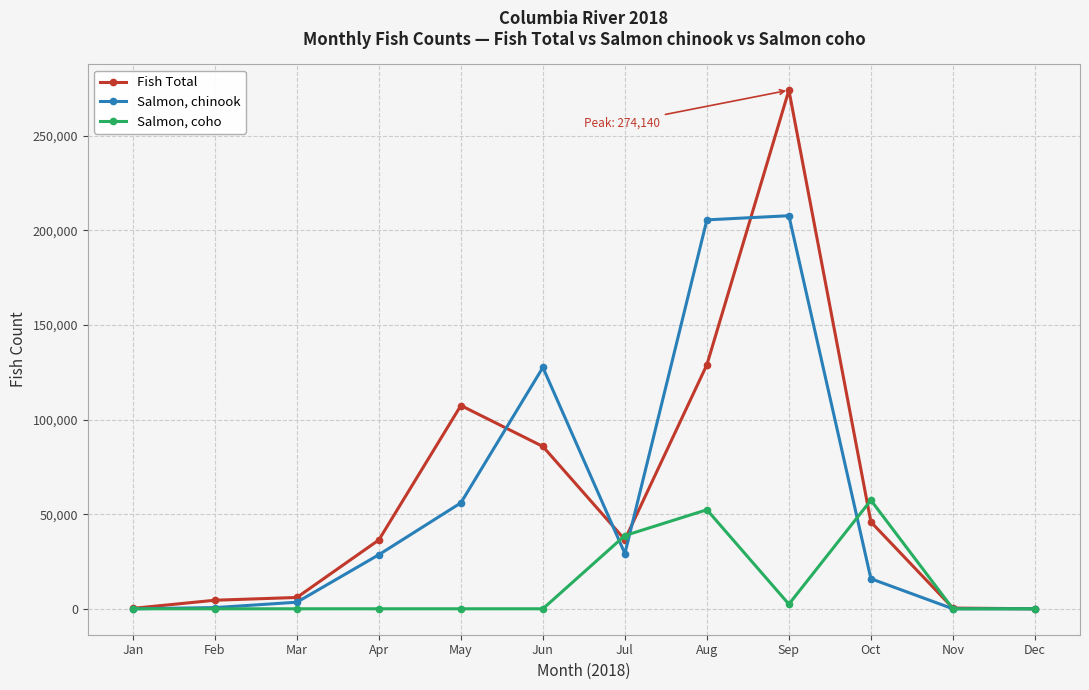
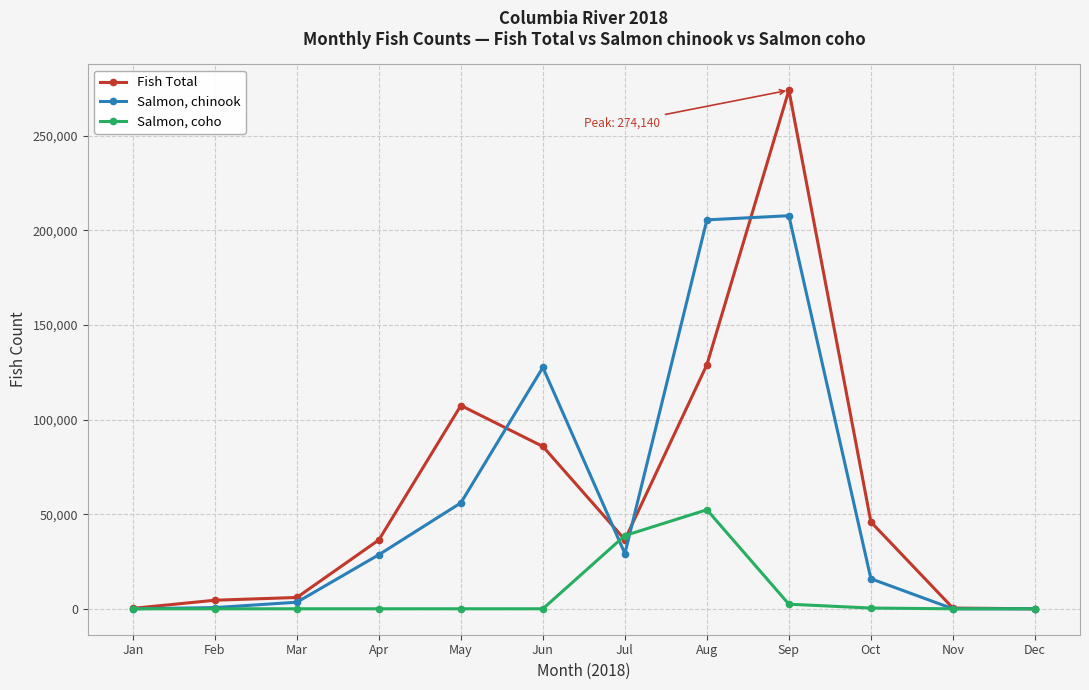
  {
    "Fish Total": {
      "Sep": "274,140"
    },
    "Salmon, chinook": {
      "Mar": "3,000",
      "Apr": "29,000",
      "May": "56,000",
      "Jun": "128,000",
      "Jul": "29,000",
      "Aug": "206,000",
      "Sep": "208,000",
      "Oct": "16,000"
    },
    "Salmon, coho": {
      "Mar": "0",
      "Apr": "0",
      "May": "0",
      "Jun": "0",
      "Jul": "39,000",
      "Aug": "52,000",
      "Sep": "2,000",
-     "Oct": "57,000"
+     "Oct": "0"
    }
  }
